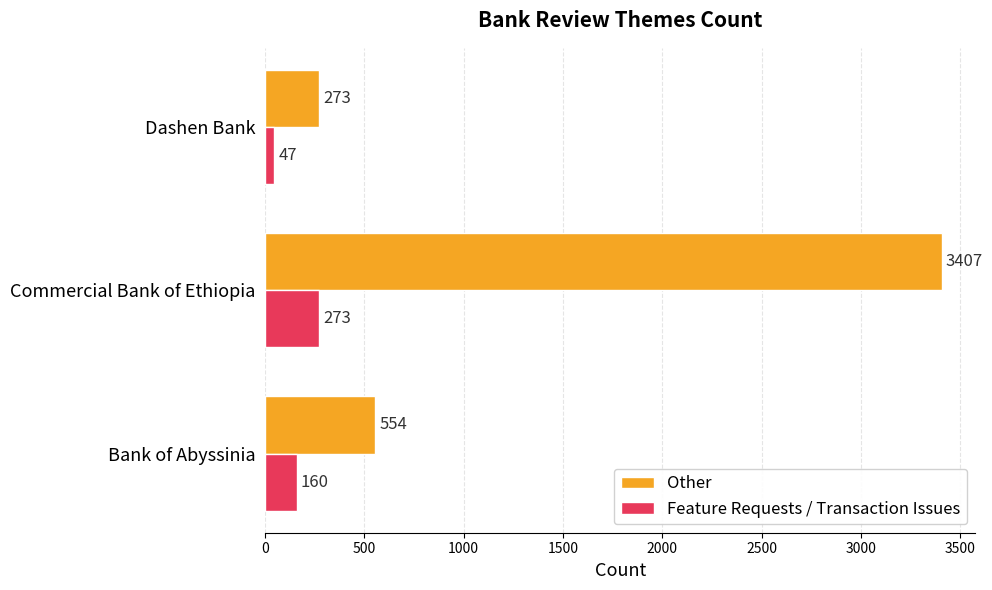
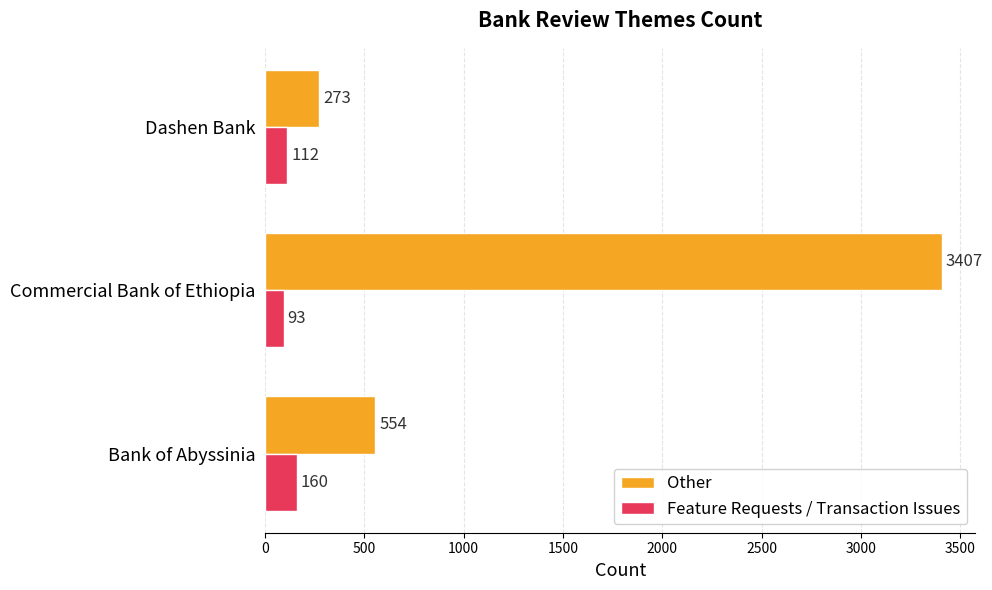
  {
    "Other": {
      "Dashen Bank": 273,
      "Commercial Bank of Ethiopia": 3407,
      "Bank of Abyssinia": 554
    },
    "Feature Requests / Transaction Issues": {
-     "Dashen Bank": 47,
-     "Commercial Bank of Ethiopia": 273,
+     "Dashen Bank": 112,
+     "Commercial Bank of Ethiopia": 93,
      "Bank of Abyssinia": 160
    }
  }
